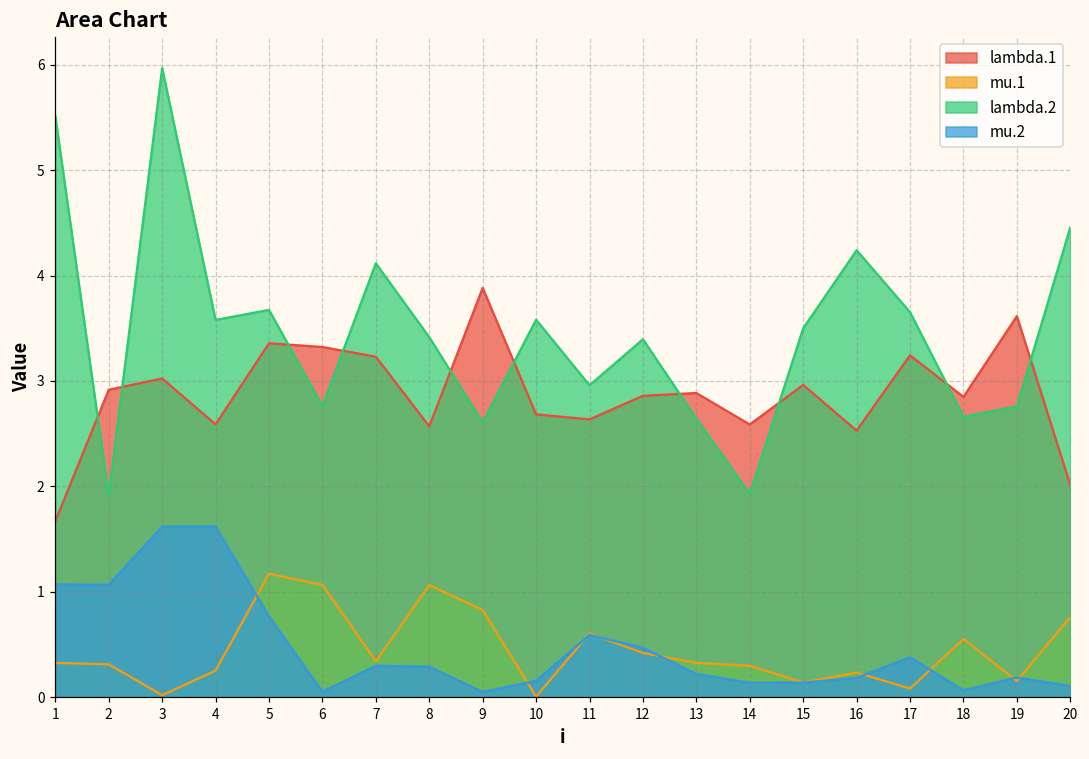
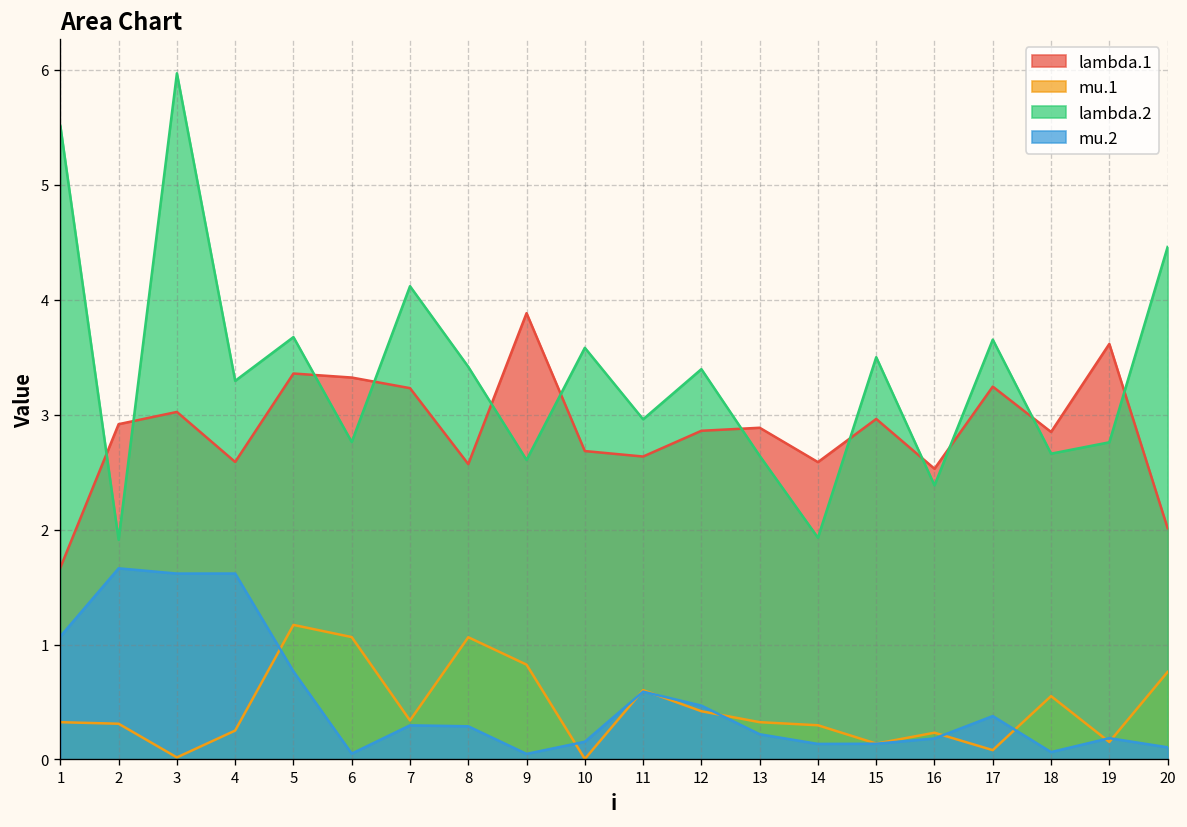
  {
    "lambda.1": {
      "1": 1.7,
      "2": 2.9,
      "3": 3.0,
      "4": 2.6,
      "5": 3.4,
      "6": 3.3,
      "7": 3.2,
      "8": 2.6,
      "9": 3.9,
      "10": 2.7,
      "11": 2.6,
      "12": 2.9,
      "13": 2.9,
      "14": 2.6,
      "15": 3.0,
      "16": 2.5,
      "17": 3.2,
      "18": 2.8,
      "19": 3.6,
      "20": 2.0
    },
    "mu.1": {
      "1": 0.3,
      "2": 0.3,
      "3": 0.0,
      "4": 0.3,
      "5": 1.2,
      "6": 1.1,
      "7": 0.3,
      "8": 1.1,
      "9": 0.8,
      "10": 0.0,
      "12": 0.4,
      "13": 0.3,
      "14": 0.3,
      "16": 0.2,
      "17": 0.1,
      "18": 0.6,
      "19": 0.2,
      "20": 0.8
    },
    "lambda.2": {
      "1": 5.5,
      "2": 1.9,
      "3": 6.0,
-     "4": 3.6,
+     "4": 3.3,
      "5": 3.7,
      "6": 2.8,
      "7": 4.1,
      "8": 3.4,
      "9": 2.6,
      "10": 3.6,
      "11": 3.0,
      "12": 3.4,
      "13": 2.6,
      "14": 1.9,
      "15": 3.5,
-     "16": 4.2,
+     "16": 2.4,
      "17": 3.7,
      "18": 2.7,
      "19": 2.8,
      "20": 4.5
    },
    "mu.2": {
      "1": 1.1,
-     "2": 1.1,
+     "2": 1.7,
      "3": 1.6,
      "4": 1.6,
      "5": 0.8,
      "6": 0.1,
      "7": 0.3,
      "8": 0.3,
      "9": 0.0,
      "10": 0.2,
      "12": 0.5,
      "13": 0.2,
      "14": 0.1,
      "16": 0.2,
      "17": 0.4,
      "18": 0.1,
      "19": 0.2,
      "20": 0.1
    }
  }
